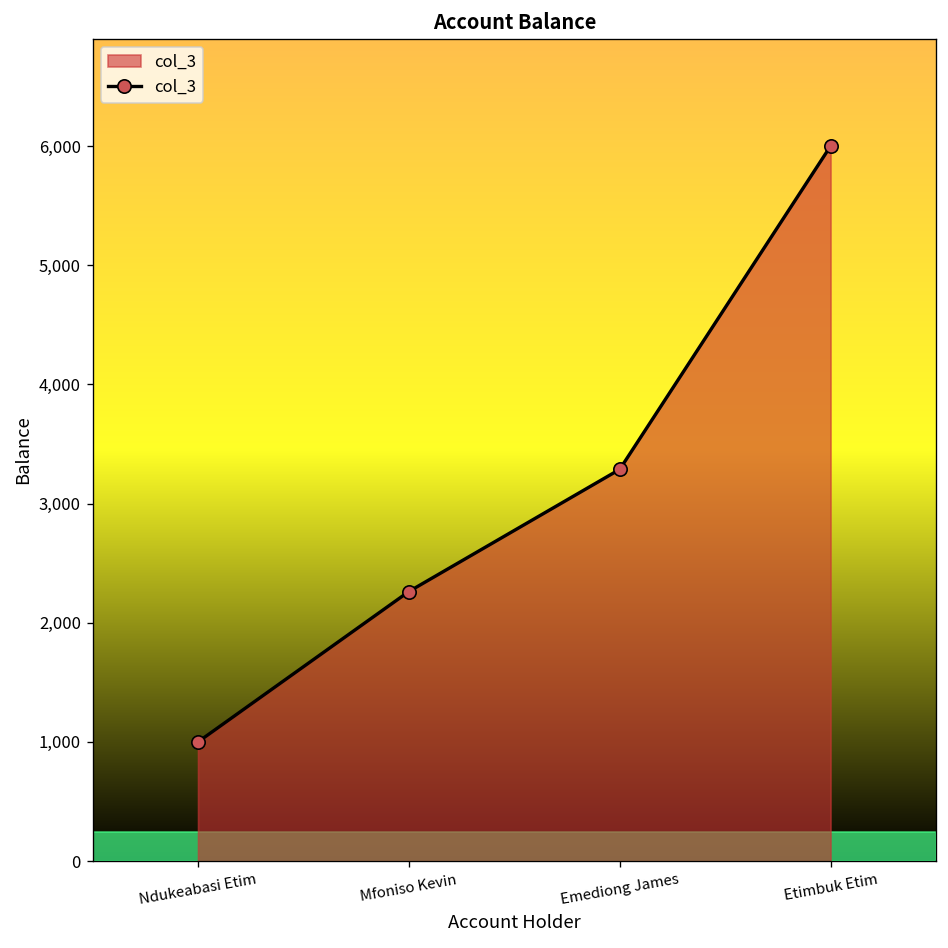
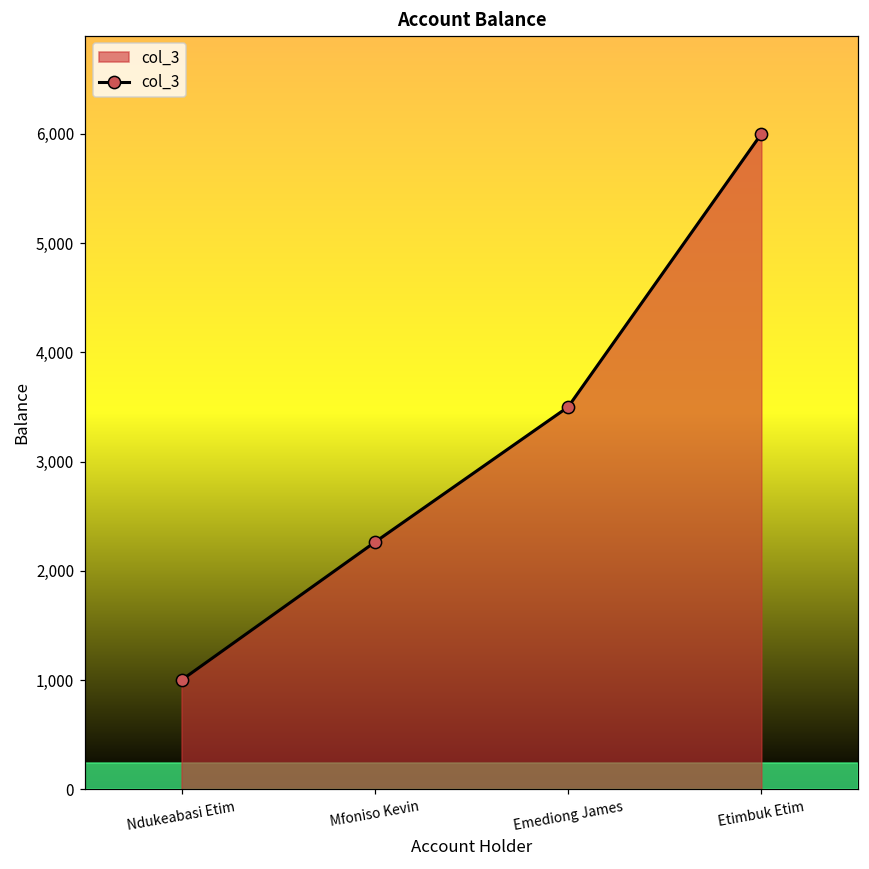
  {
    "Ndukeabasi Etim": "1,000",
    "Mfoniso Kevin": "2,300",
-   "Emediong James": "3,300",
+   "Emediong James": "3,500",
    "Etimbuk Etim": "6,000"
  }
